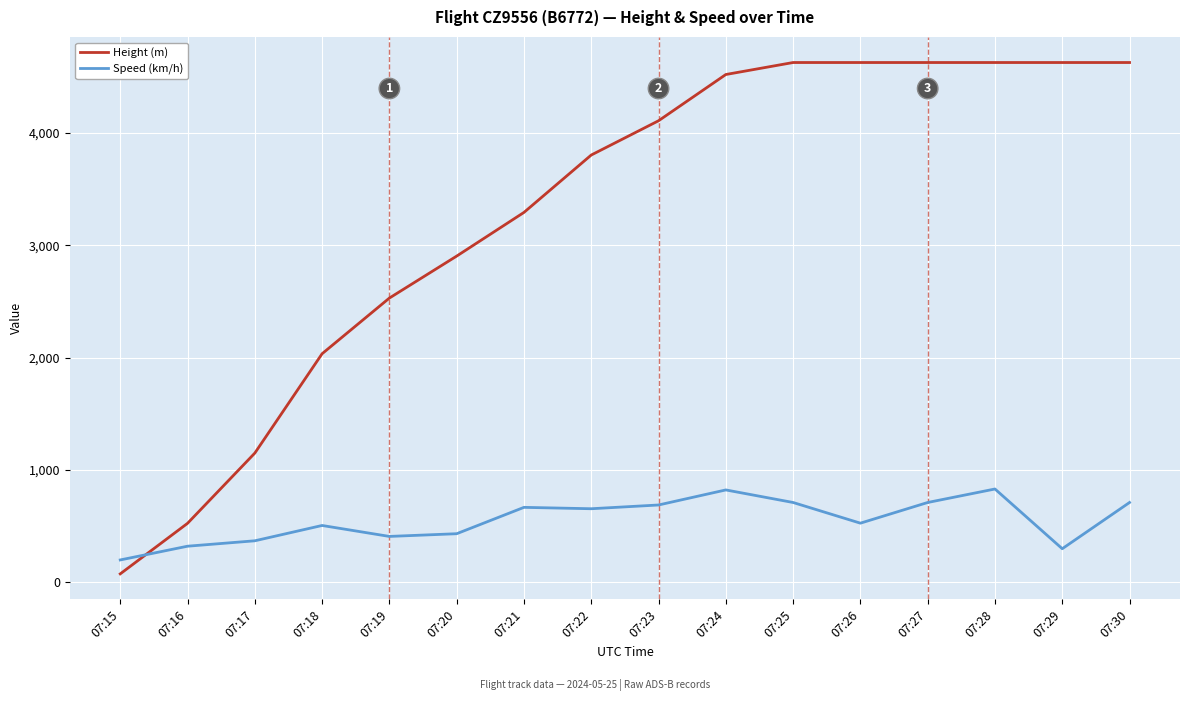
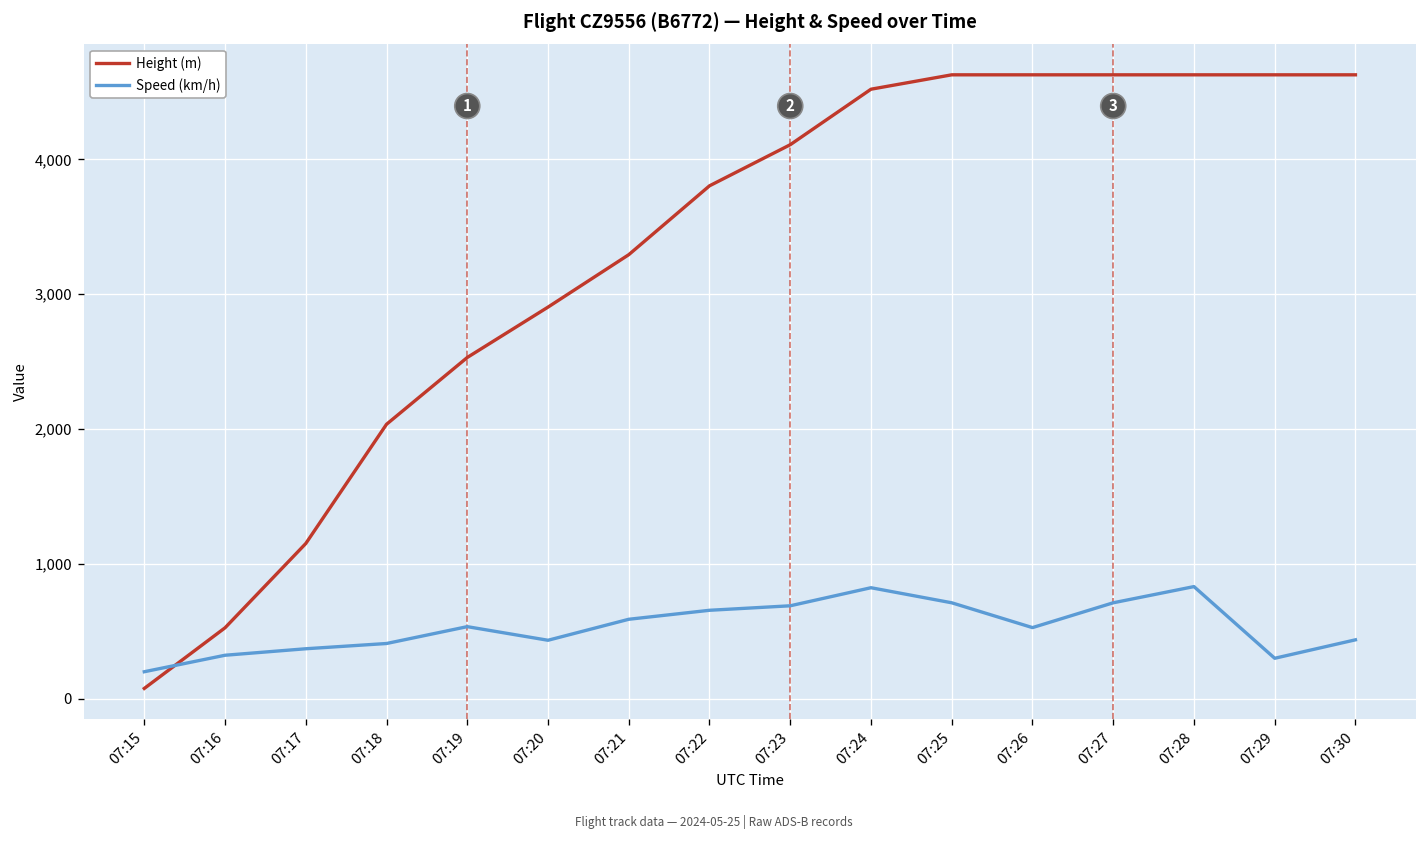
  {
    "Height (m)": {
      "07:15": "80",
      "07:16": "530",
      "07:17": "1,150",
      "07:18": "2,030",
      "07:19": "2,530",
      "07:20": "2,900",
      "07:21": "3,290",
      "07:22": "3,800",
      "07:23": "4,110",
      "07:24": "4,520",
      "07:25": "4,630",
      "07:26": "4,630",
      "07:28": "4,630",
      "07:29": "4,630",
      "07:30": "4,630"
    },
    "Speed (km/h)": {
      "07:15": "200",
      "07:16": "320",
      "07:17": "370",
-     "07:18": "510",
-     "07:19": "410",
+     "07:18": "410",
+     "07:19": "530",
      "07:20": "430",
-     "07:21": "670",
+     "07:21": "590",
      "07:22": "660",
      "07:23": "690",
      "07:24": "820",
      "07:25": "710",
      "07:26": "530",
      "07:27": "710",
      "07:28": "830",
      "07:29": "300",
-     "07:30": "710"
+     "07:30": "440"
    }
  }
